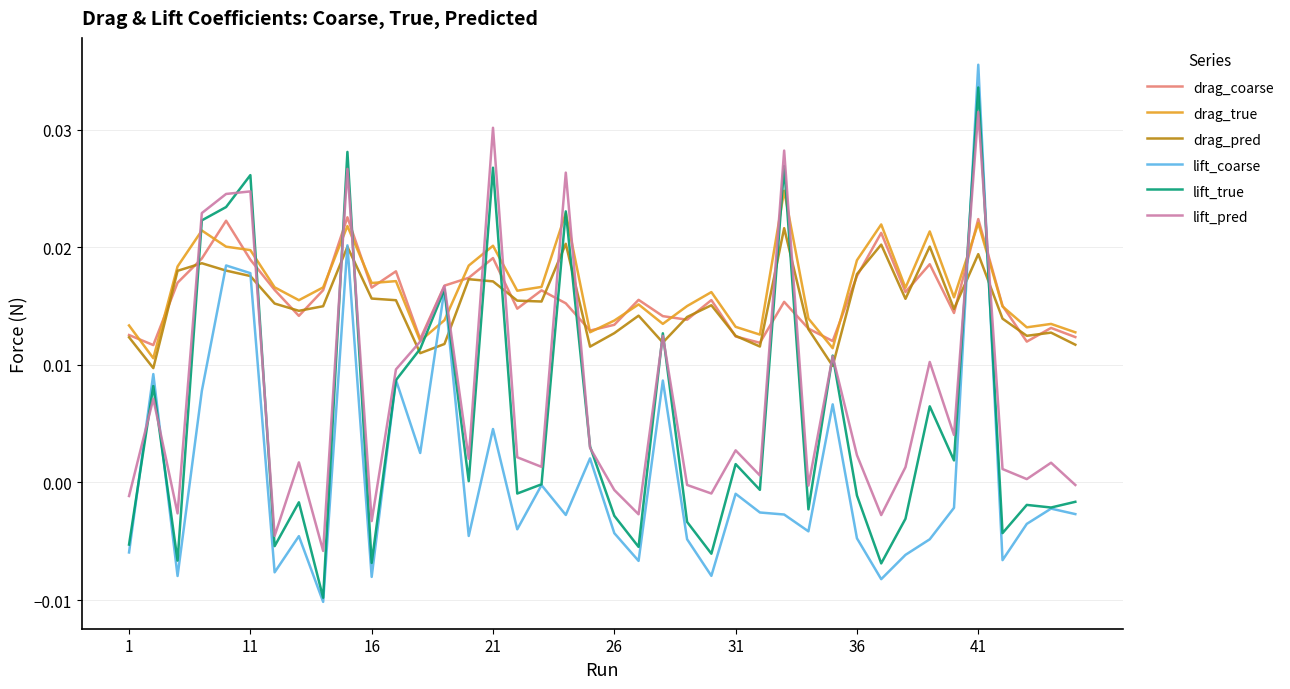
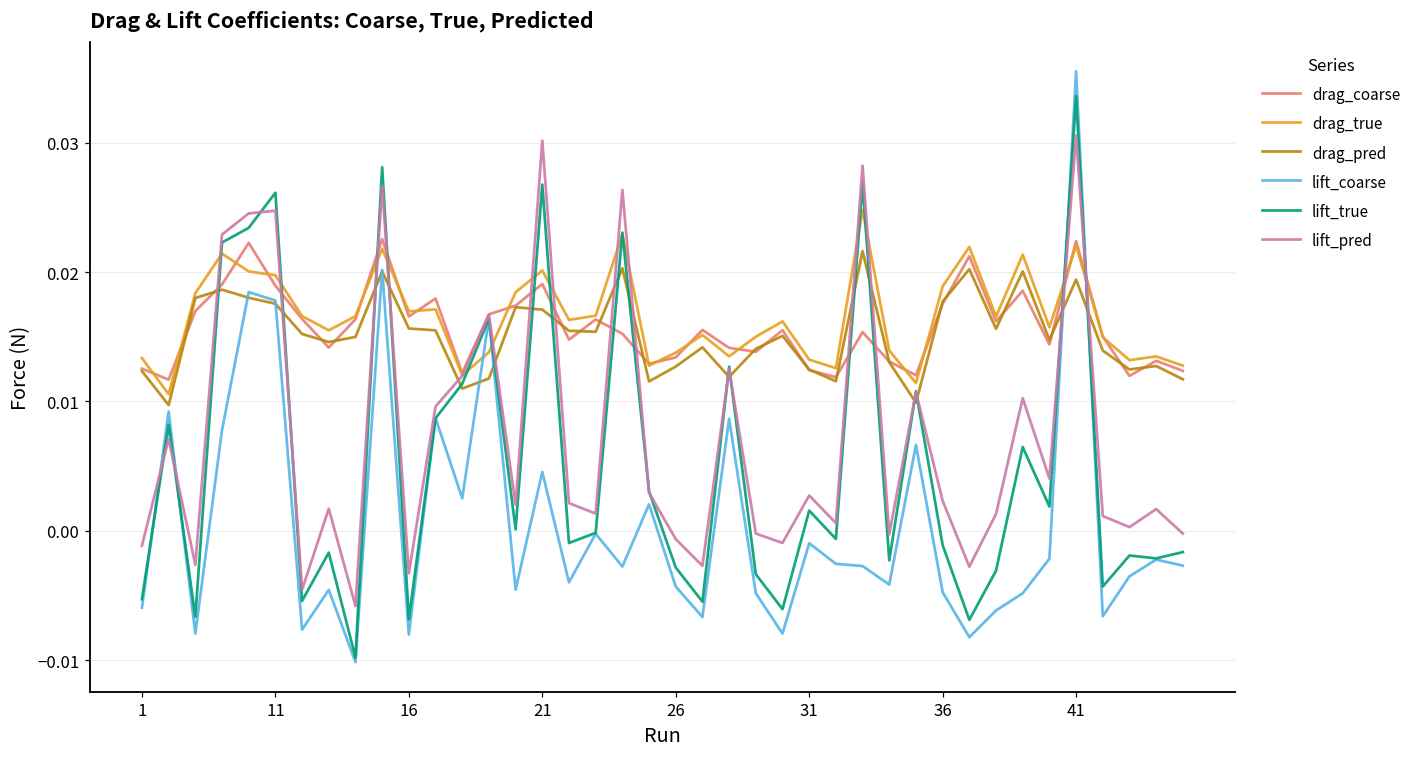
  {
    "drag_coarse": {
      "41": 0.0224
    },
    "lift_coarse": {
      "41": 0.0355
    },
    "lift_true": {
      "41": 0.0336
    },
    "lift_pred": {
-     "41": 0.0315
+     "41": 0.0305
    }
  }
